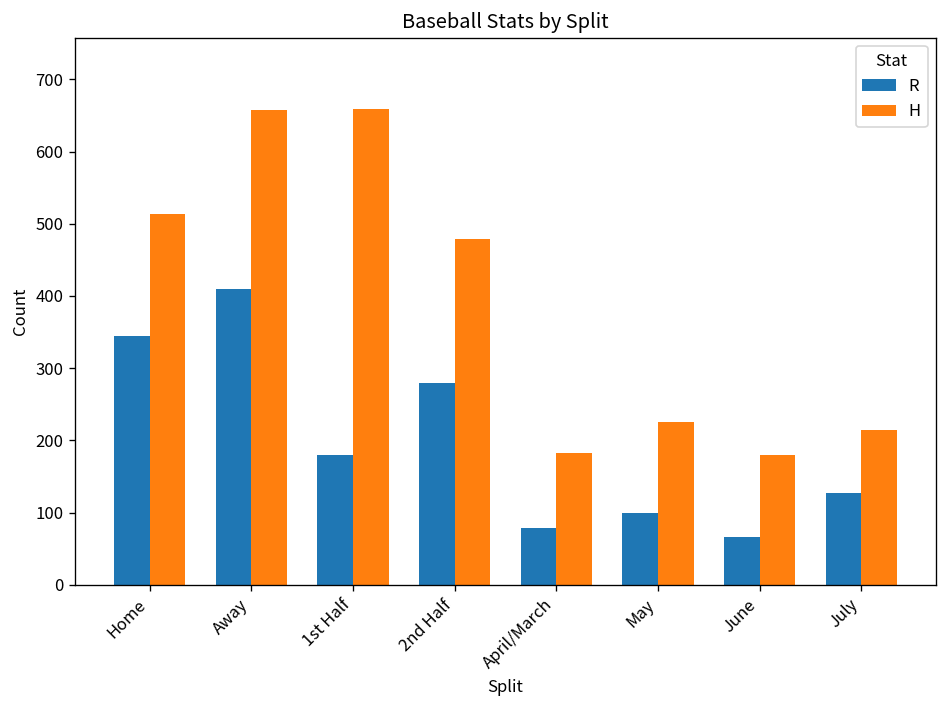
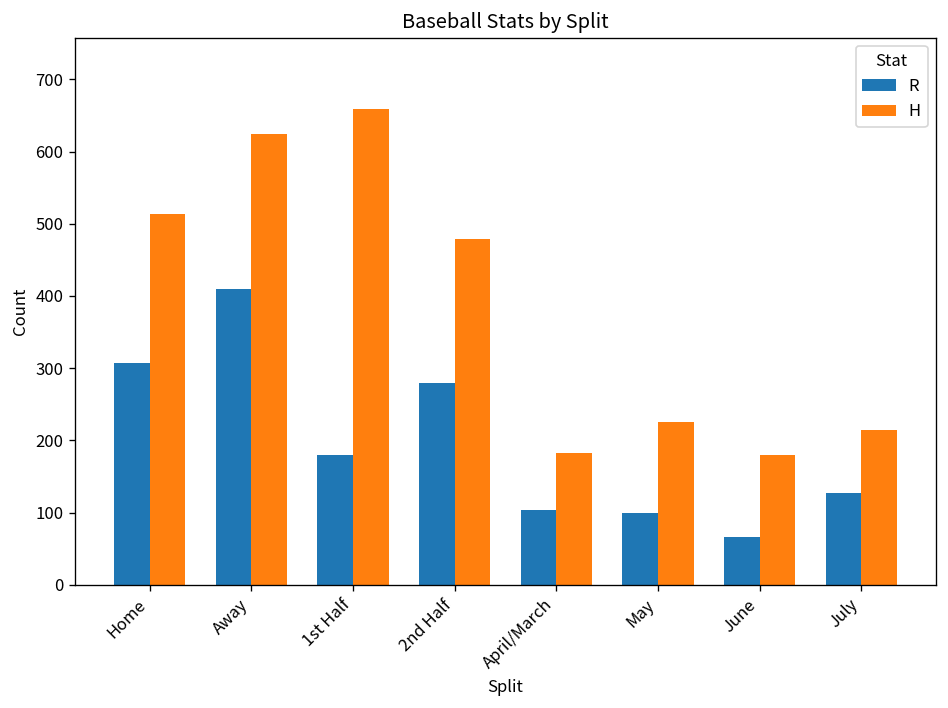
  {
    "R": {
-     "Home": 350,
+     "Home": 310,
      "Away": 410,
      "1st Half": 180,
      "2nd Half": 280,
-     "April/March": 80,
+     "April/March": 100,
      "May": 100,
      "June": 70,
      "July": 130
    },
    "H": {
      "Home": 510,
-     "Away": 660,
+     "Away": 630,
      "1st Half": 660,
      "2nd Half": 480,
      "April/March": 180,
      "May": 230,
      "June": 180,
      "July": 220
    }
  }
